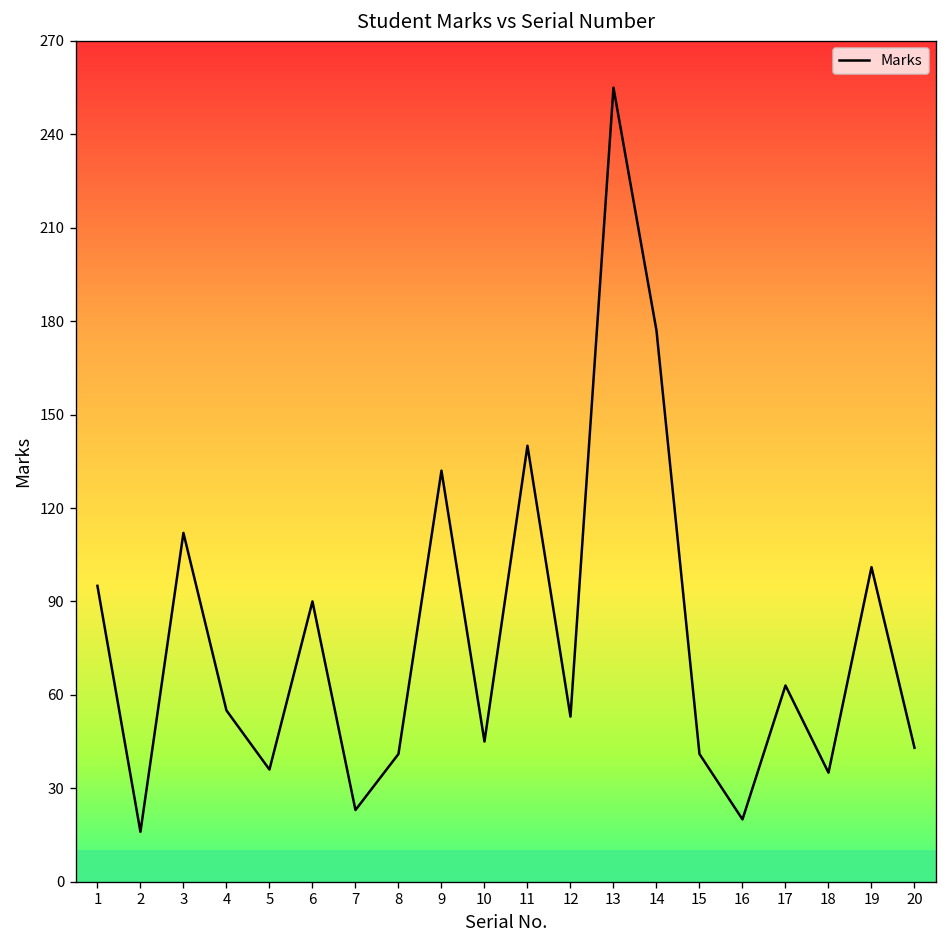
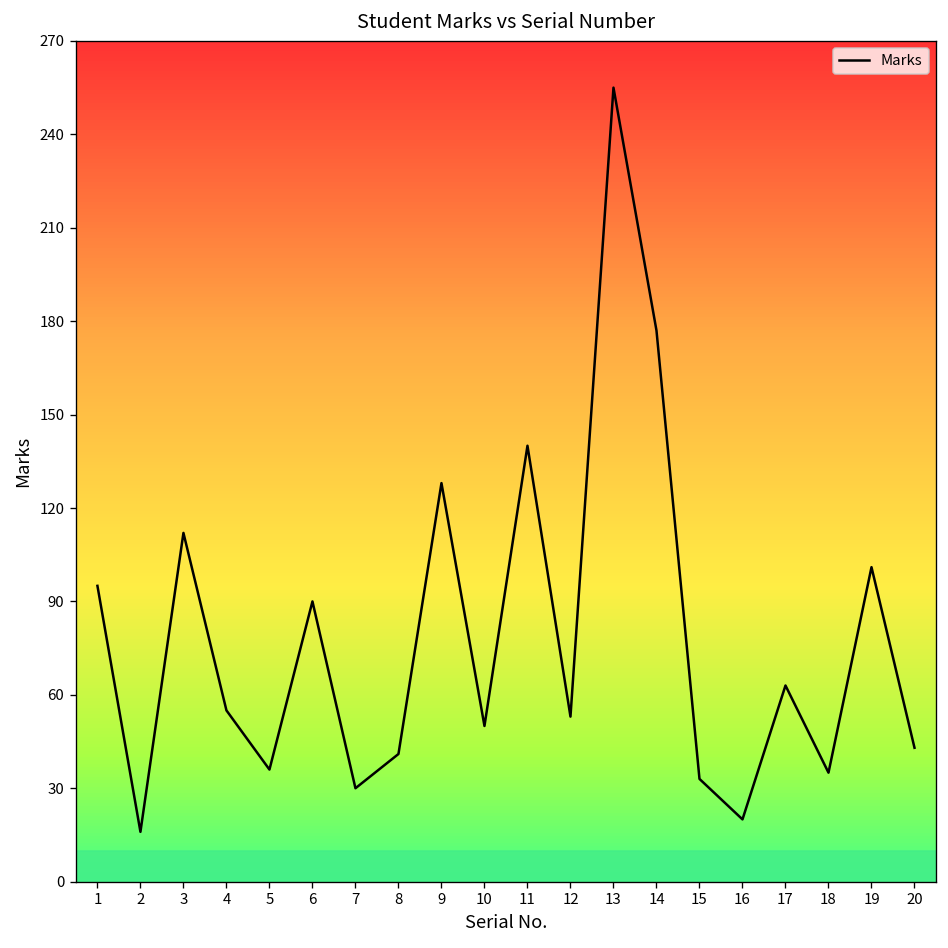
  {
    "1": 95,
    "2": 16,
    "3": 112,
    "4": 55,
    "5": 36,
    "6": 90,
-   "7": 23,
+   "7": 30,
    "8": 41,
-   "9": 132,
-   "10": 45,
+   "9": 128,
+   "10": 50,
    "11": 140,
    "12": 53,
    "13": 255,
    "14": 177,
-   "15": 41,
+   "15": 33,
    "16": 20,
    "17": 63,
    "18": 35,
    "19": 101,
    "20": 43
  }
